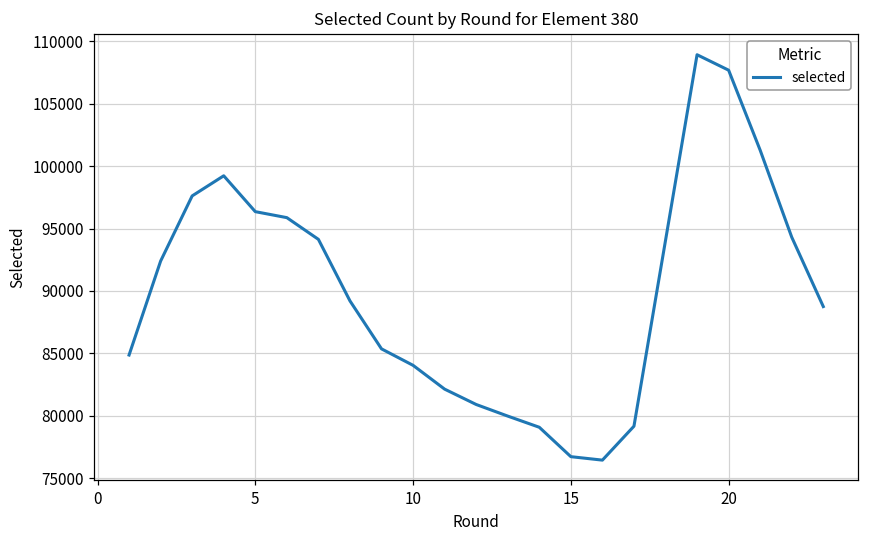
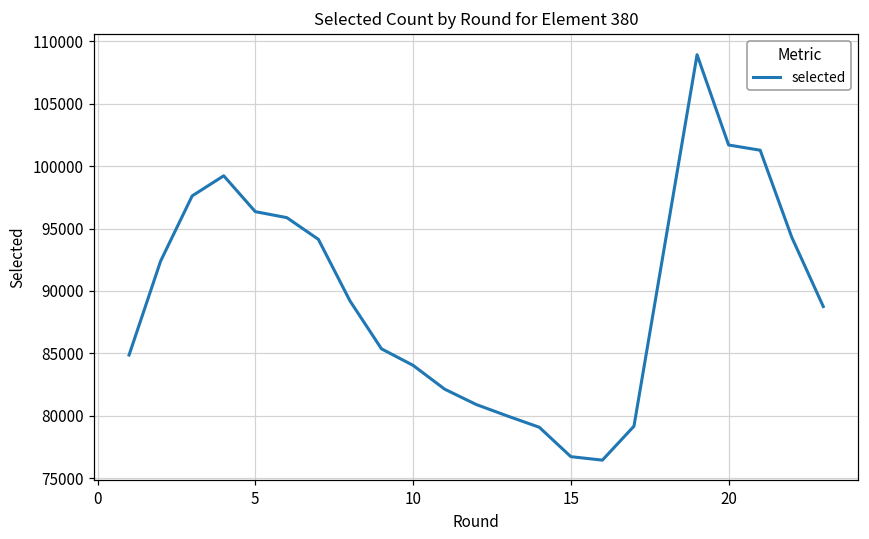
  {
    "5": 96400,
    "10": 84000,
    "15": 76700,
-   "20": 107700
+   "20": 101700
  }
